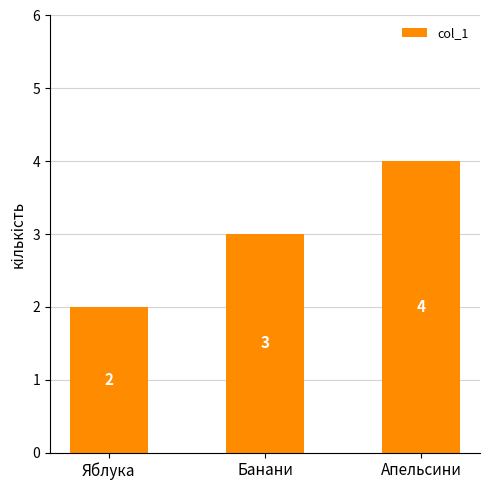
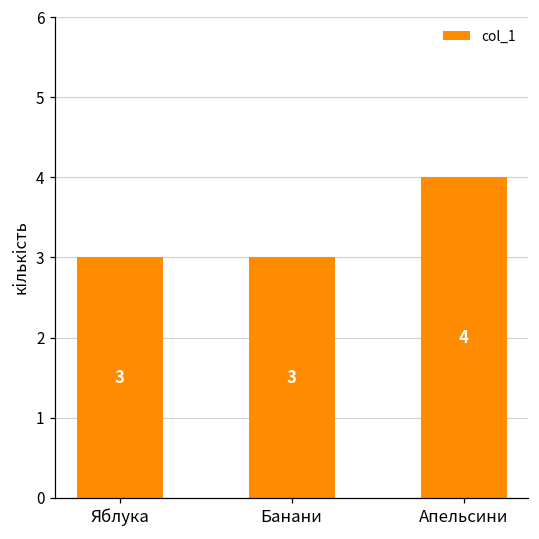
  {
-   "Яблука": 2,
+   "Яблука": 3,
    "Банани": 3,
    "Апельсини": 4
  }
